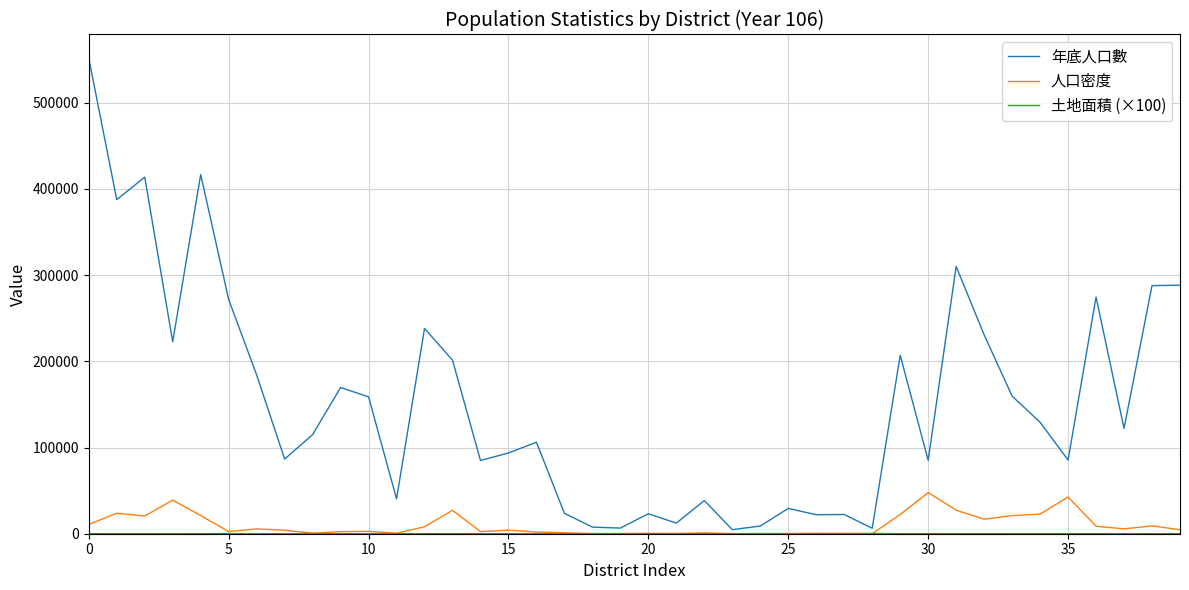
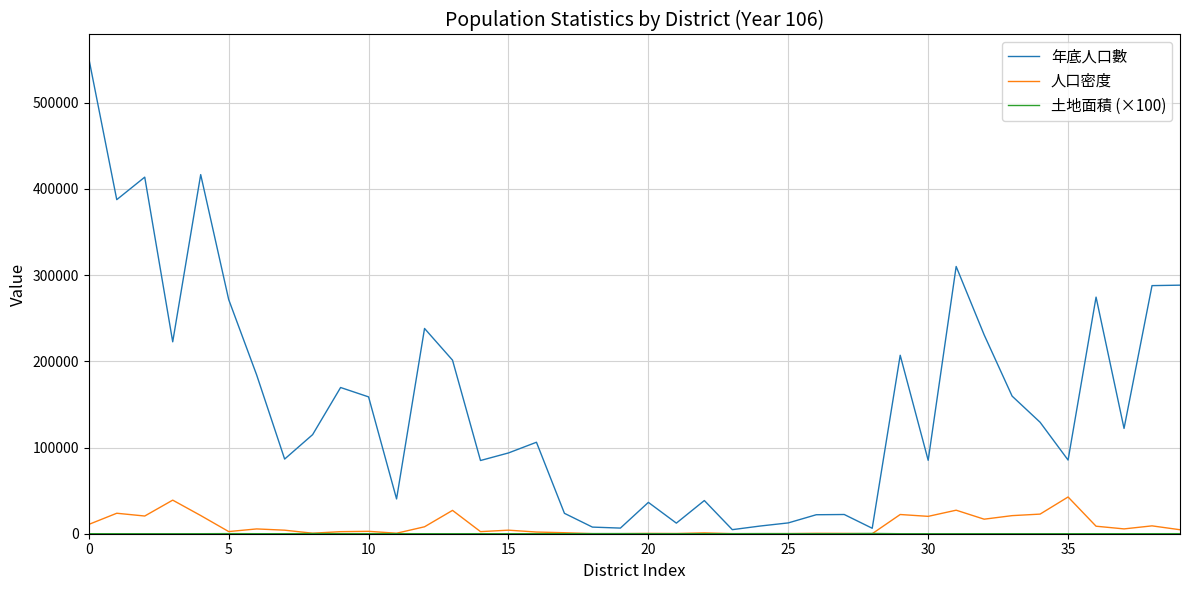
  {
    "年底人口數": {
      "0": 550000,
      "5": 270000,
      "10": 160000,
      "15": 90000,
-     "20": 20000,
-     "25": 30000,
+     "20": 40000,
+     "25": 10000,
      "30": 90000,
      "35": 90000
    },
    "人口密度": {
      "0": 10000,
      "15": 0,
-     "30": 50000,
+     "30": 20000,
      "35": 40000
    },
    "土地面積 (×100)": {
      "0": 0,
      "15": 0,
      "30": 0,
      "35": 0
    }
  }
